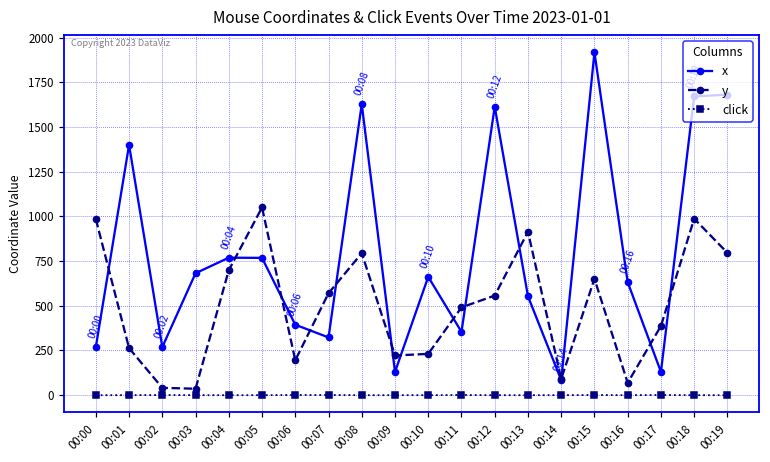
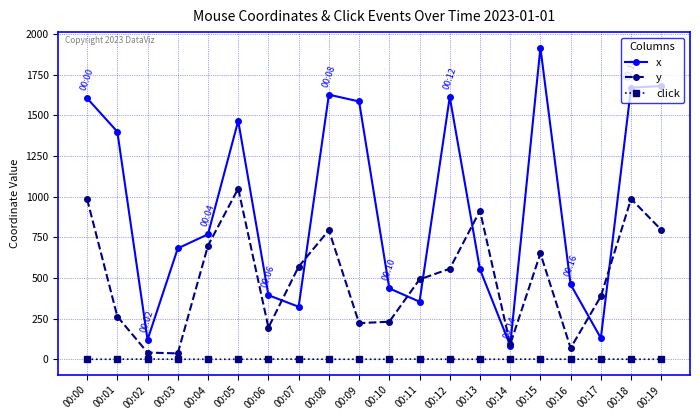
  {
    "x": {
-     "00:00": 270,
+     "00:00": 1610,
      "00:01": 1400,
-     "00:02": 270,
+     "00:02": 120,
      "00:03": 680,
-     "00:05": 770,
+     "00:05": 1470,
      "00:07": 320,
-     "00:09": 130,
-     "00:10": 660,
+     "00:09": 1590,
+     "00:10": 440,
      "00:11": 350,
      "00:13": 550,
      "00:15": 1920,
-     "00:16": 630,
+     "00:16": 460,
      "00:17": 130
    }
  }
